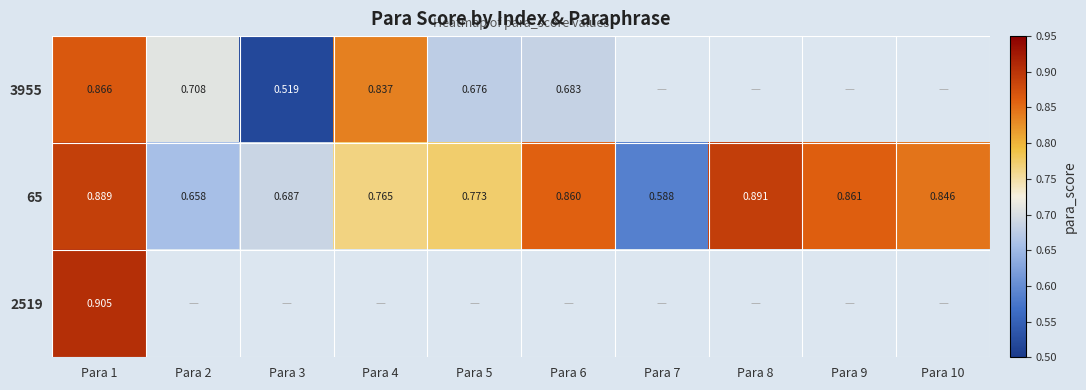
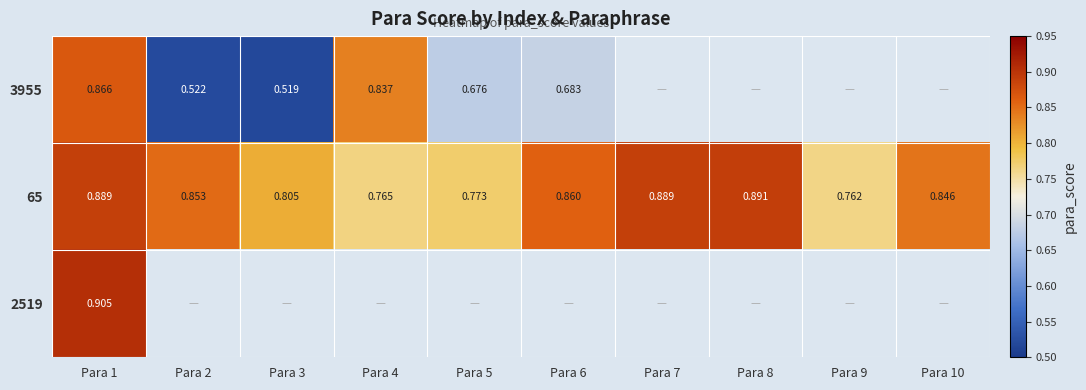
  {
    "3955": {
      "Para 1": 0.866,
-     "Para 2": 0.708,
+     "Para 2": 0.522,
      "Para 3": 0.519,
      "Para 4": 0.837,
      "Para 5": 0.676,
      "Para 6": 0.683
    },
    "65": {
      "Para 1": 0.889,
-     "Para 2": 0.658,
-     "Para 3": 0.687,
+     "Para 2": 0.853,
+     "Para 3": 0.805,
      "Para 4": 0.765,
      "Para 5": 0.773,
      "Para 6": 0.860,
-     "Para 7": 0.588,
+     "Para 7": 0.889,
      "Para 8": 0.891,
-     "Para 9": 0.861,
+     "Para 9": 0.762,
      "Para 10": 0.846
    },
    "2519": {
      "Para 1": 0.905
    }
  }
